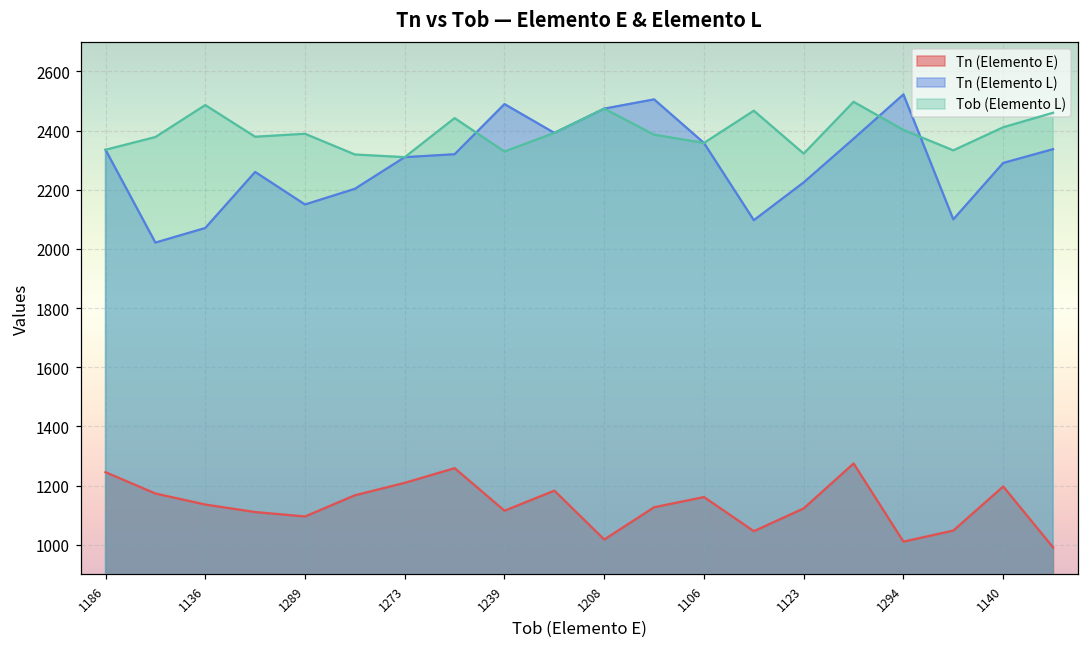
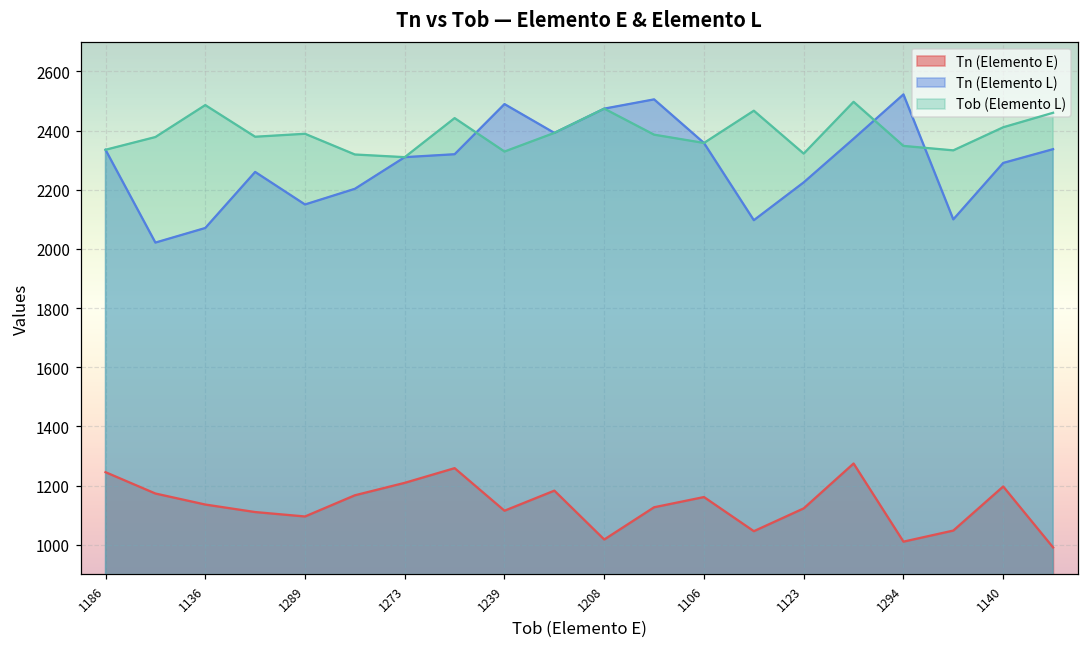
  {
    "Tn (Elemento E)": {
      "1186": 1250,
      "1136": 1140,
      "1289": 1100,
      "1273": 1210,
      "1239": 1120,
      "1208": 1020,
      "1106": 1160,
      "1123": 1120,
      "1294": 1010,
      "1140": 1200
    },
    "Tn (Elemento L)": {
      "1136": 2070,
      "1289": 2150,
      "1239": 2490,
      "1123": 2220,
      "1294": 2520,
      "1140": 2290
    },
    "Tob (Elemento L)": {
      "1136": 2490,
      "1289": 2390,
      "1239": 2330,
      "1123": 2320,
-     "1294": 2400,
+     "1294": 2350,
      "1140": 2410
    }
  }
